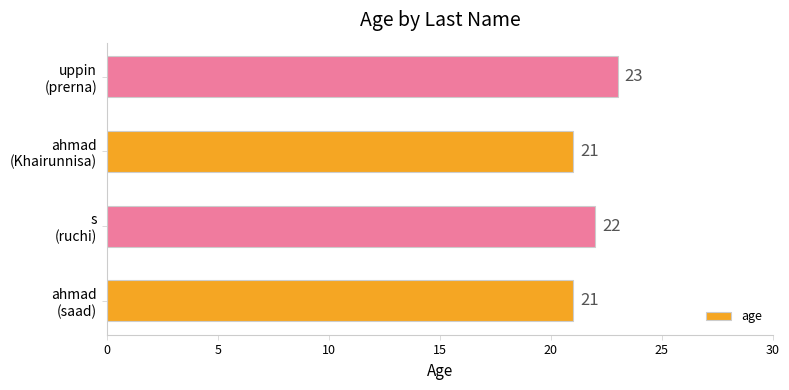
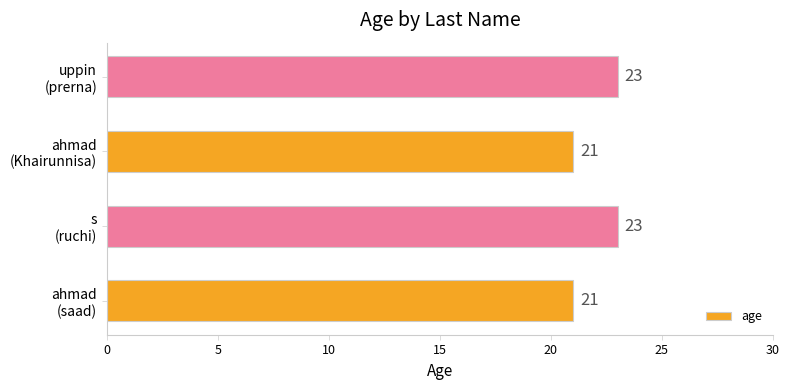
  {
    "uppin (prerna)": 23,
    "ahmad (Khairunnisa)": 21,
-   "s (ruchi)": 22,
+   "s (ruchi)": 23,
    "ahmad (saad)": 21
  }
